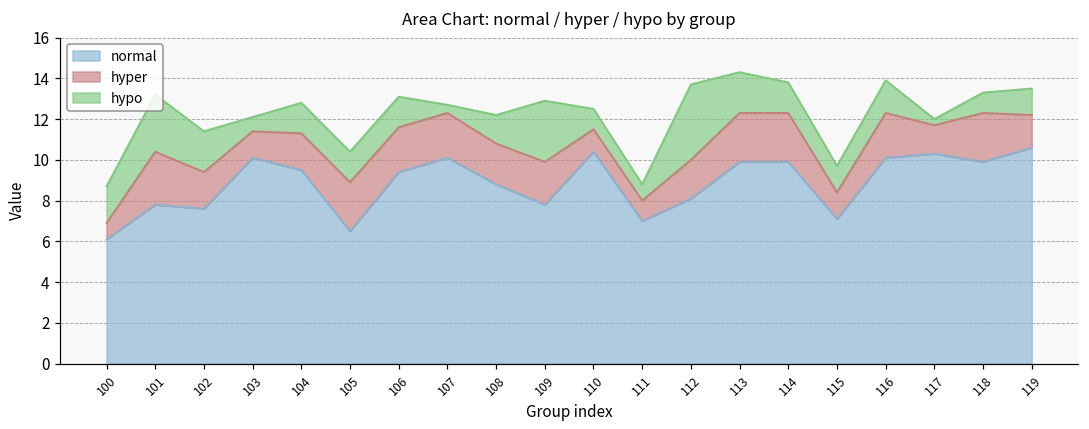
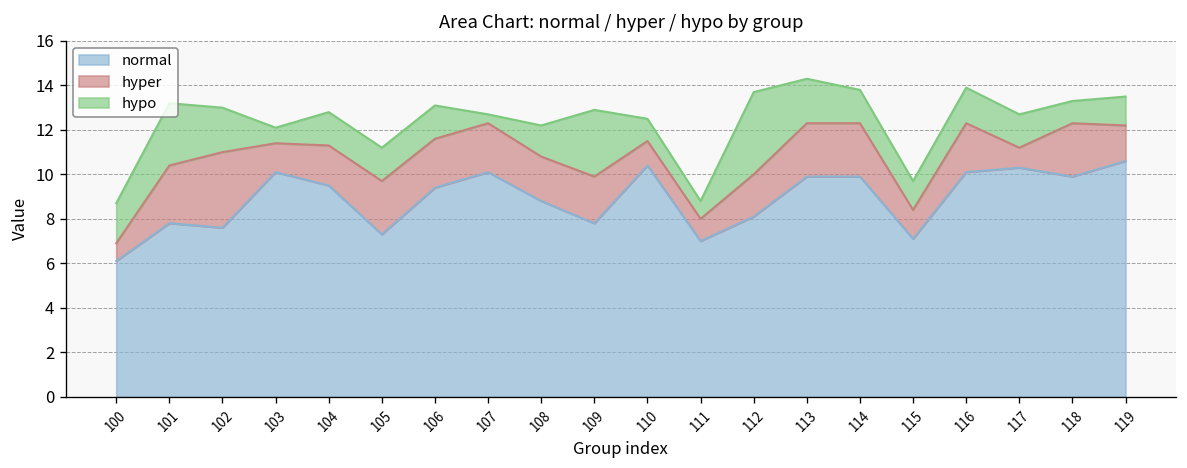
  {
    "normal": {
      "100": 6.1,
      "101": 7.8,
      "102": 7.6,
      "103": 10.1,
      "104": 9.5,
-     "105": 6.5,
+     "105": 7.3,
      "106": 9.4,
      "107": 10.1,
      "108": 8.8,
      "109": 7.8,
      "110": 10.4,
      "111": 7.0,
      "112": 8.1,
      "113": 9.9,
      "114": 9.9,
      "115": 7.1,
      "116": 10.1,
      "117": 10.3,
      "118": 9.9,
      "119": 10.6
    },
    "hyper": {
      "100": 0.8,
      "101": 2.6,
-     "102": 1.8,
+     "102": 3.4,
      "103": 1.3,
      "104": 1.8,
      "105": 2.4,
      "106": 2.2,
      "107": 2.2,
      "108": 2.0,
      "109": 2.1,
      "110": 1.1,
      "111": 1.0,
      "112": 1.9,
      "113": 2.4,
      "114": 2.4,
      "115": 1.3,
      "116": 2.2,
-     "117": 1.4,
+     "117": 0.9,
      "118": 2.4,
      "119": 1.6
    },
    "hypo": {
      "100": 1.8,
      "102": 2.0,
      "103": 0.7,
      "104": 1.5,
      "105": 1.5,
      "106": 1.5,
      "107": 0.4,
      "108": 1.4,
      "109": 3.0,
      "110": 1.0,
      "111": 0.8,
      "112": 3.7,
      "113": 2.0,
      "114": 1.5,
      "115": 1.3,
      "116": 1.6,
-     "117": 0.3,
+     "117": 1.5,
      "118": 1.0,
      "119": 1.3
    }
  }
